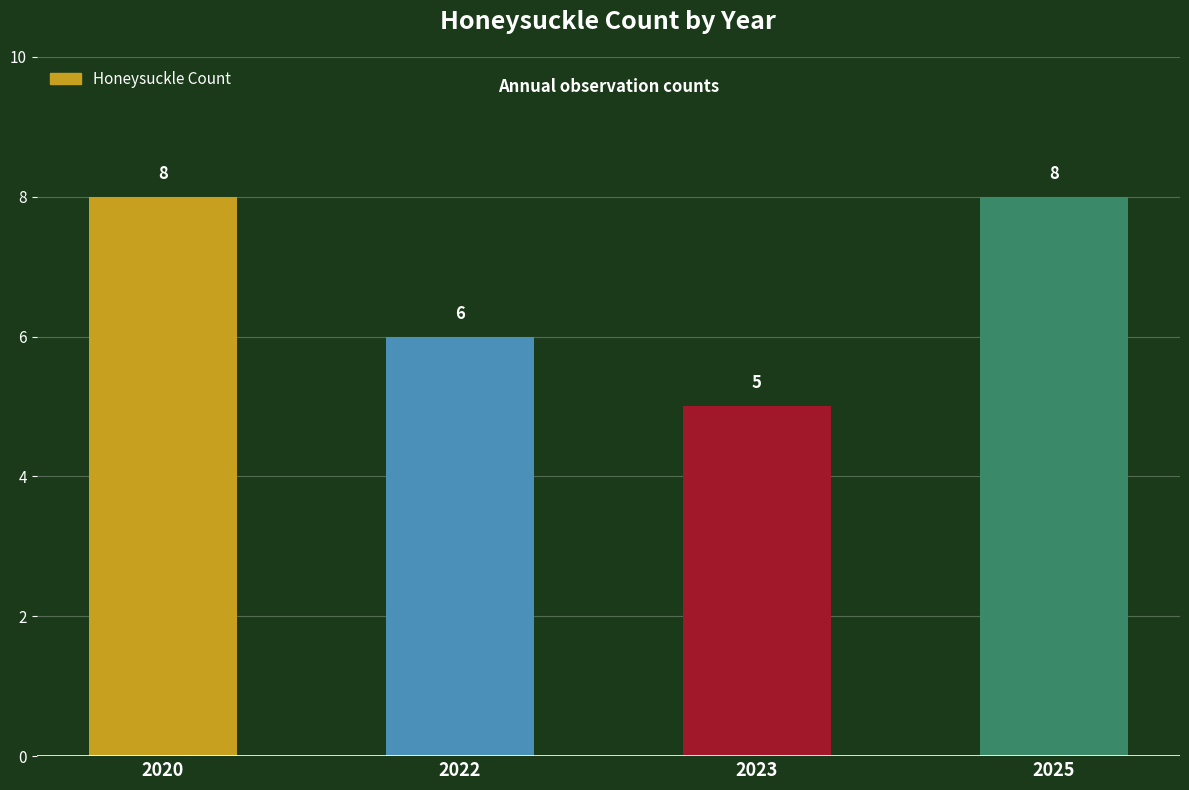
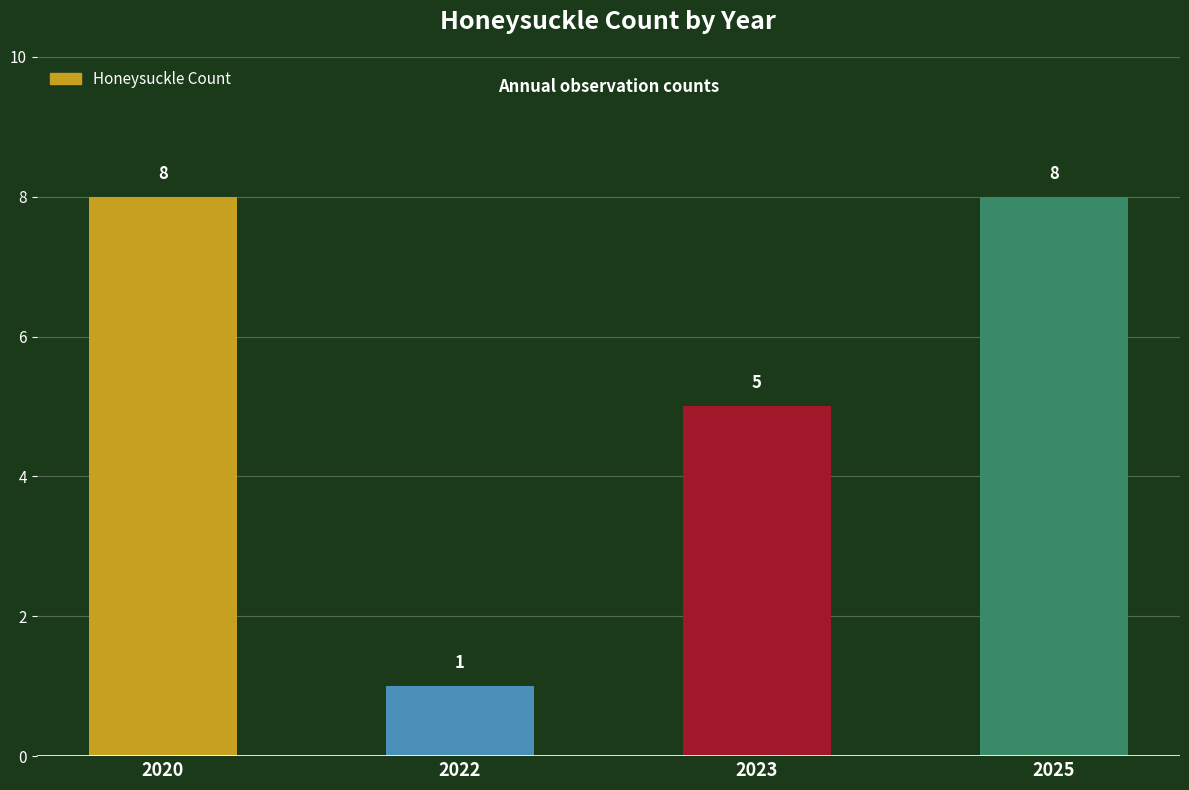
  {
    "2020": 8,
-   "2022": 6,
+   "2022": 1,
    "2023": 5,
    "2025": 8
  }
